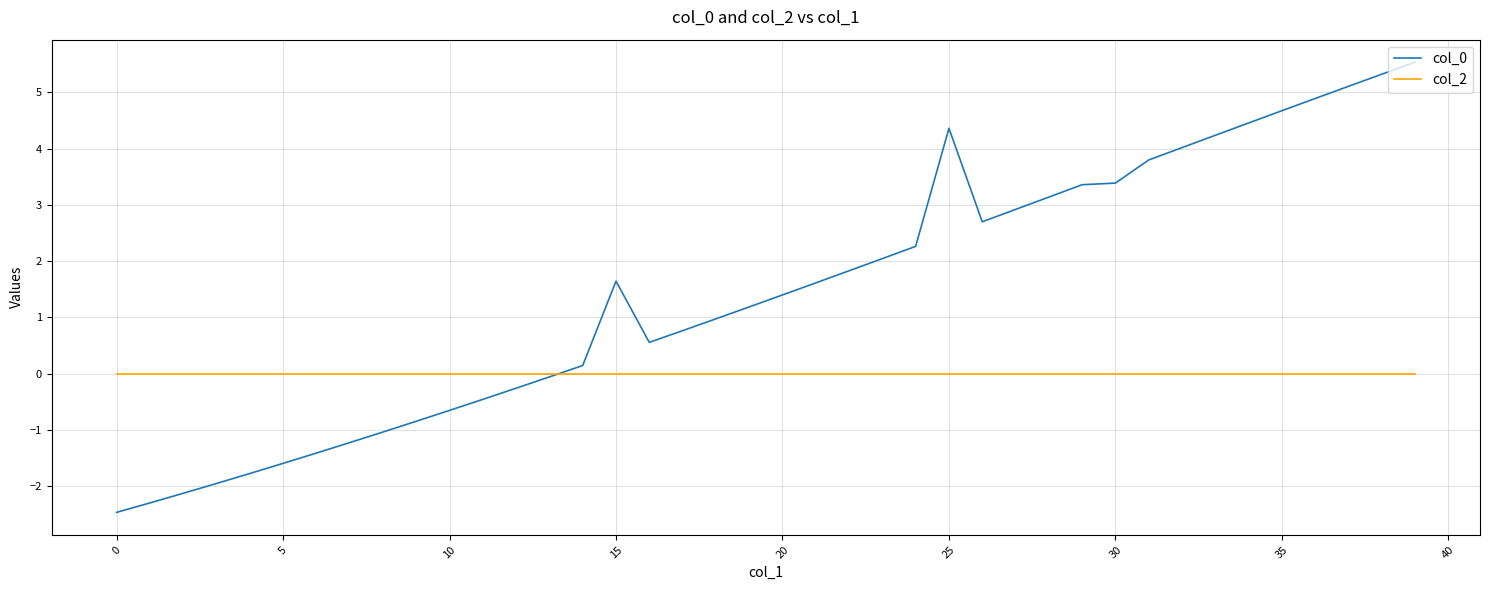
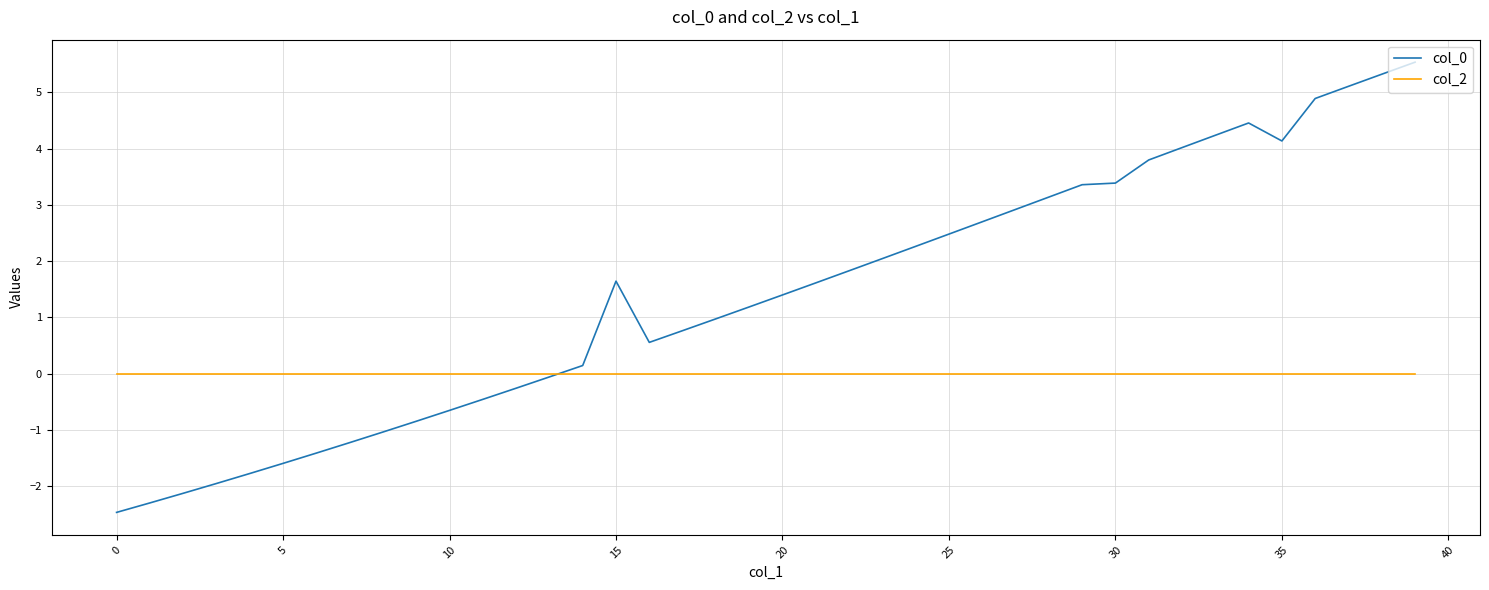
  {
    "col_0": {
      "0": -2.5,
      "5": -1.6,
      "10": -0.7,
      "15": 1.6,
      "20": 1.4,
-     "25": 4.4,
+     "25": 2.5,
      "30": 3.4,
-     "35": 4.7
+     "35": 4.1
    },
    "col_2": {
      "0": 0.0,
      "5": 0.0,
      "10": 0.0,
      "15": 0.0,
      "20": 0.0,
      "25": 0.0,
      "30": 0.0,
      "35": 0.0
    }
  }
